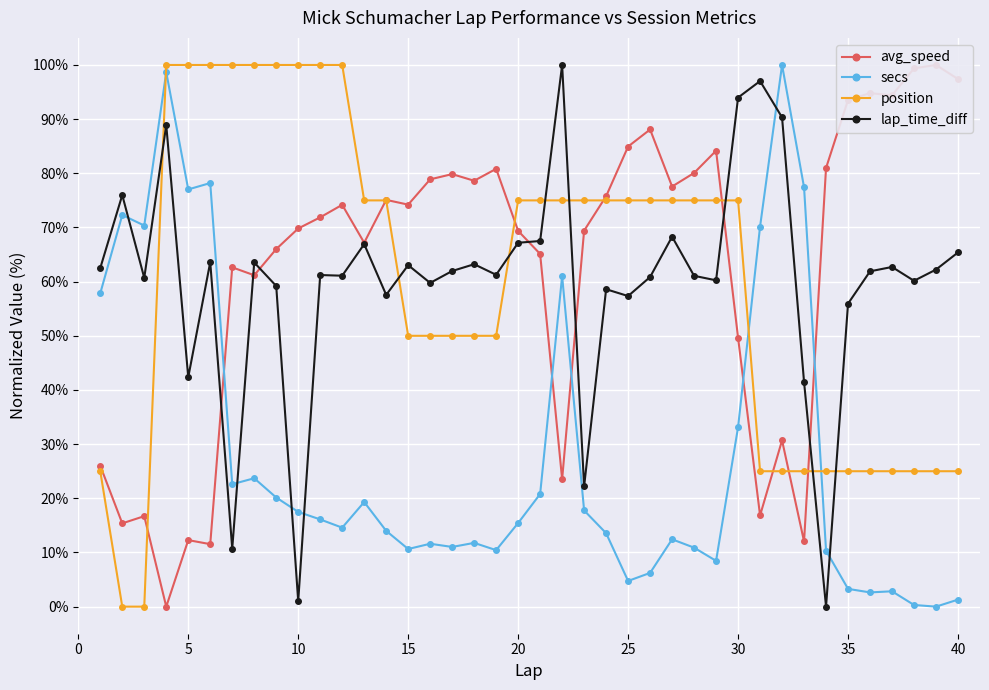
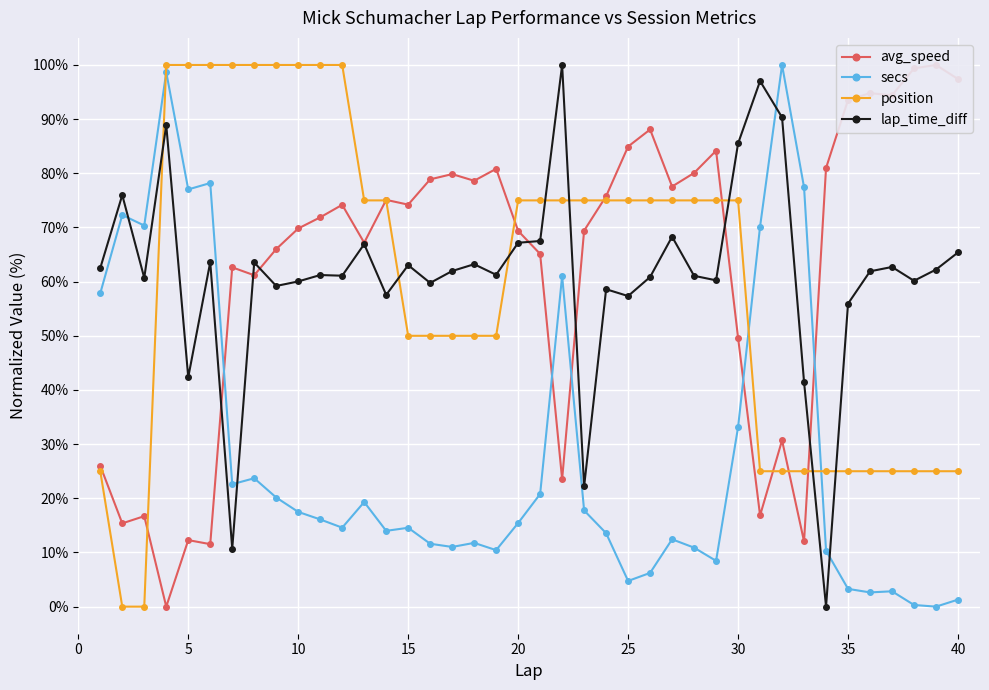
  {
    "avg_speed": {
      "5": "12%",
      "10": "70%",
      "15": "74%",
      "20": "69%",
      "25": "85%",
      "30": "50%"
    },
    "secs": {
      "5": "77%",
      "10": "17%",
-     "15": "11%",
+     "15": "15%",
      "20": "15%",
      "25": "5%",
      "30": "33%",
      "35": "3%",
      "40": "1%"
    },
    "position": {
      "5": "100%",
      "10": "100%",
      "15": "50%",
      "20": "75%",
      "25": "75%",
      "30": "75%",
      "35": "25%",
      "40": "25%"
    },
    "lap_time_diff": {
      "5": "42%",
-     "10": "1%",
+     "10": "60%",
      "15": "63%",
      "20": "67%",
      "25": "57%",
-     "30": "94%",
+     "30": "86%",
      "35": "56%",
      "40": "65%"
    }
  }
